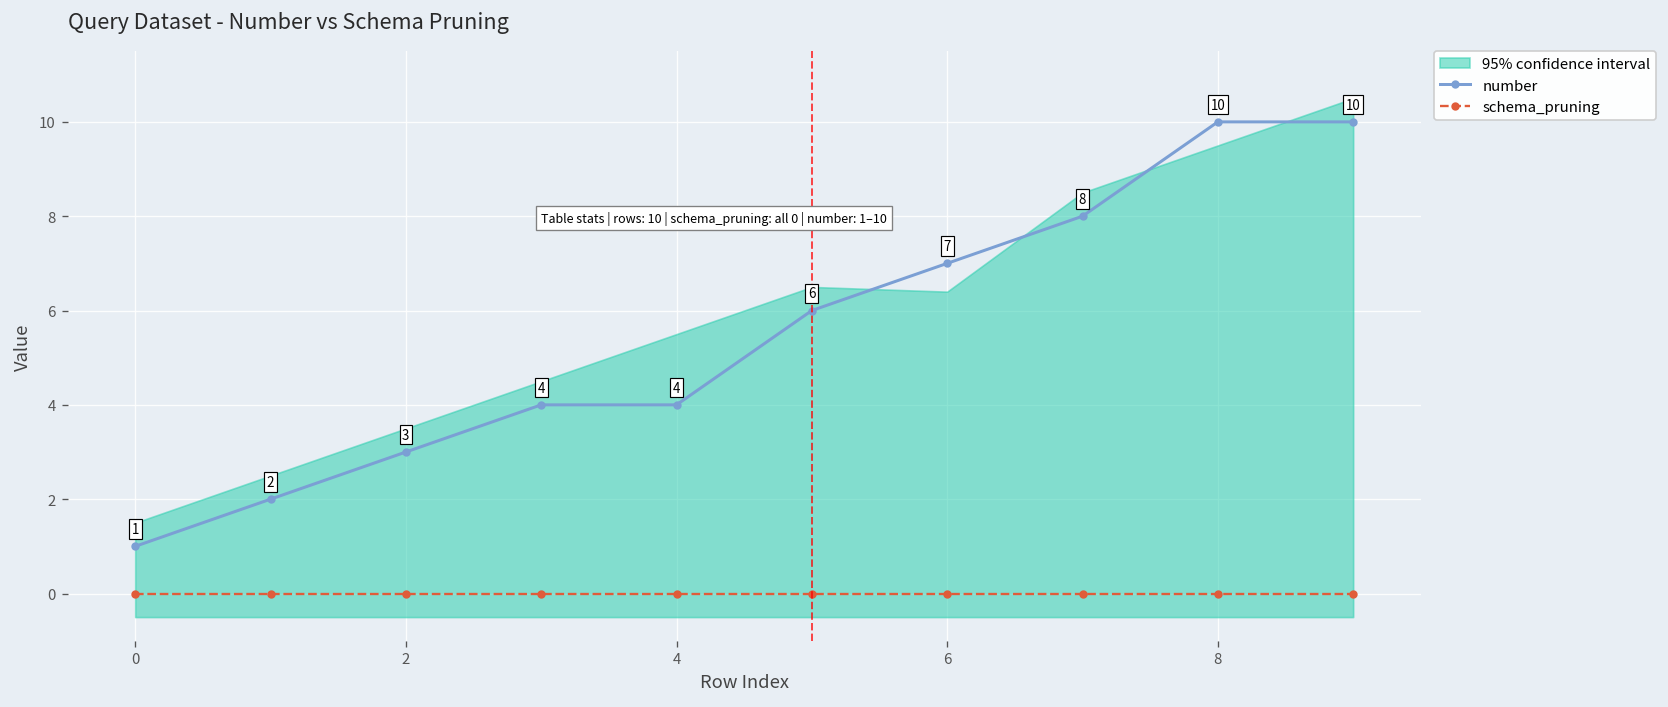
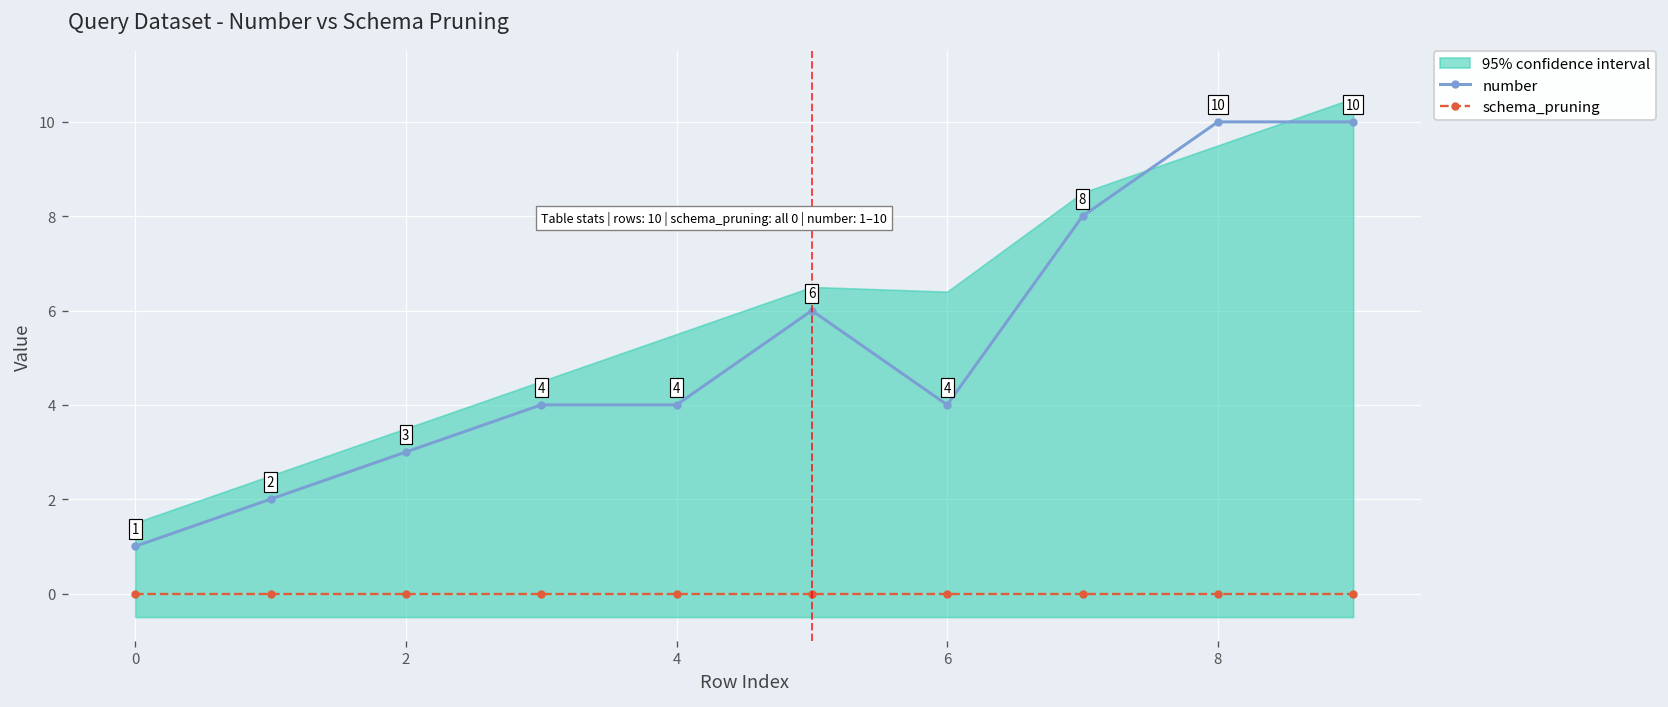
  {
    "95% confidence interval": {
      "4": 5.5
    },
    "number": {
-     "6": 7
+     "6": 4
    },
    "schema_pruning": {
      "0": 0.0,
      "2": 0.0,
      "4": 0.0,
      "6": 0.0,
      "8": 0.0
    }
  }
